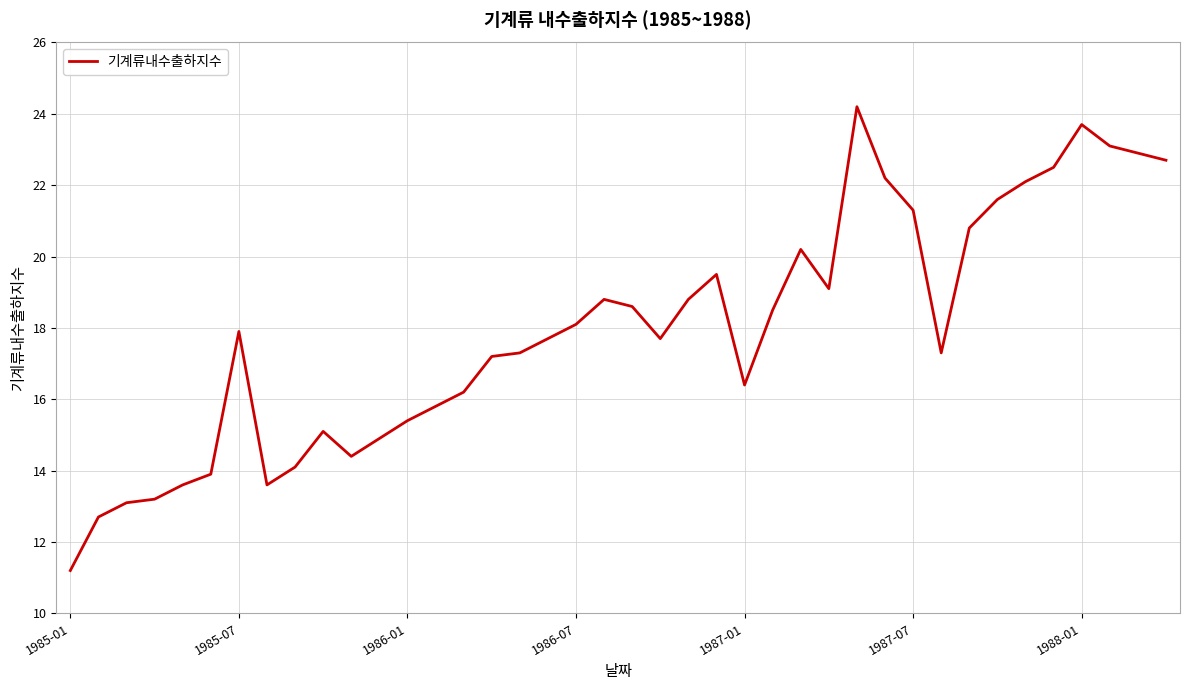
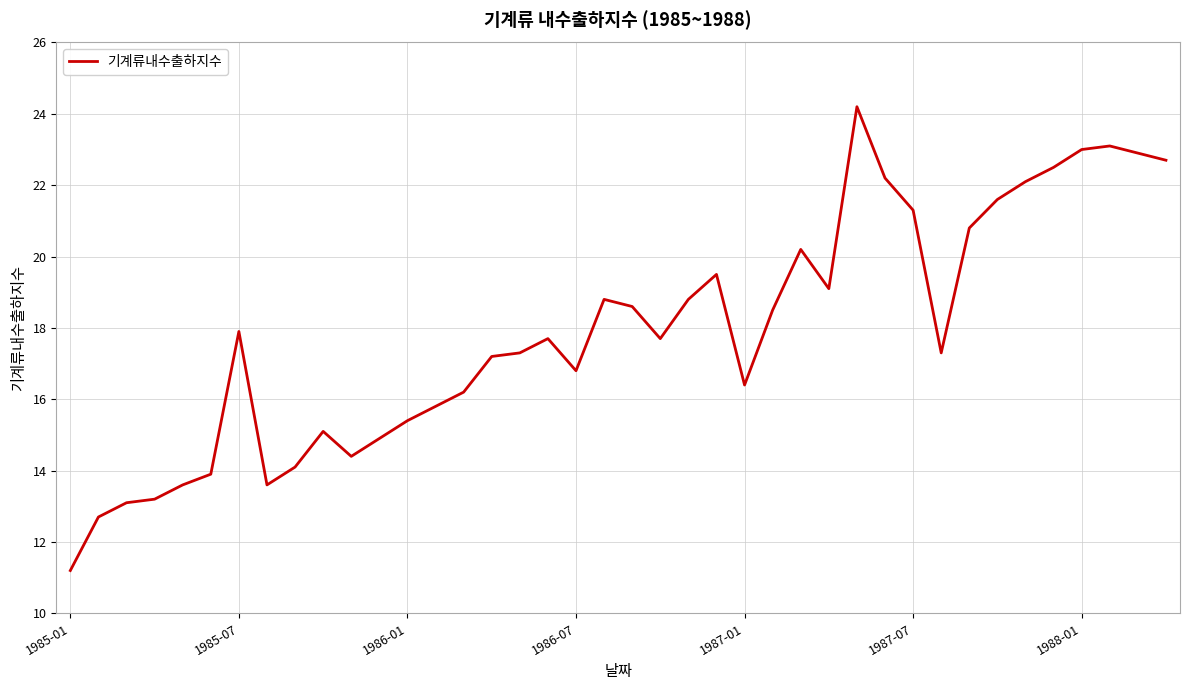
  {
    "1985-01": 11.2,
    "1985-07": 17.9,
    "1986-01": 15.4,
-   "1986-07": 18.1,
+   "1986-07": 16.8,
    "1987-01": 16.4,
    "1987-07": 21.3,
-   "1988-01": 23.7
+   "1988-01": 23.0
  }
